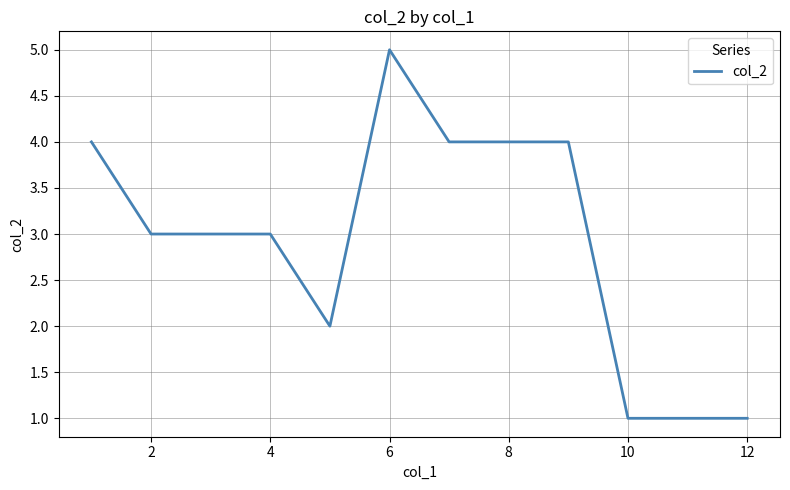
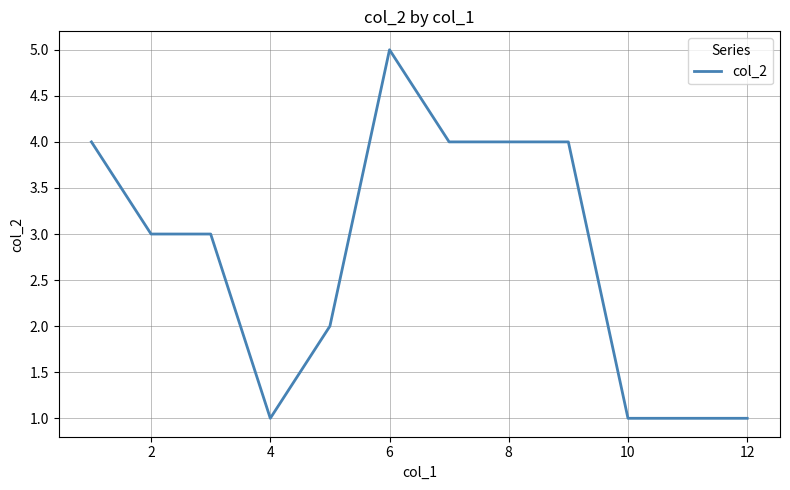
  {
    "2": 3,
-   "4": 3,
+   "4": 1,
    "6": 5,
    "8": 4,
    "10": 1,
    "12": 1
  }
